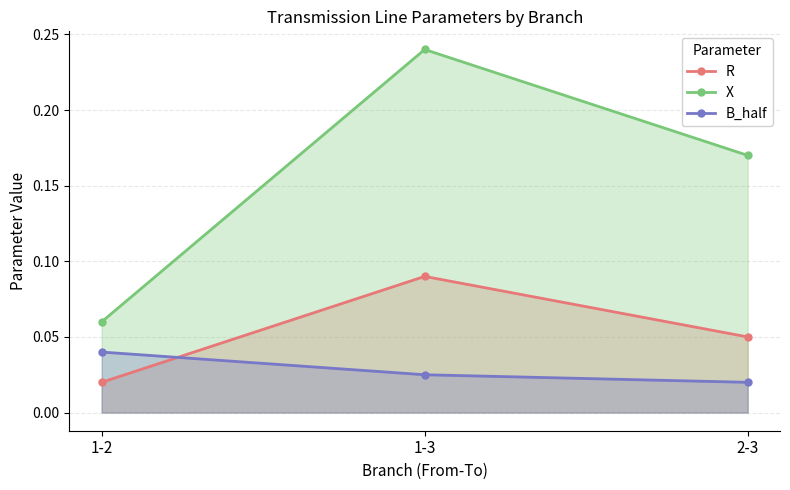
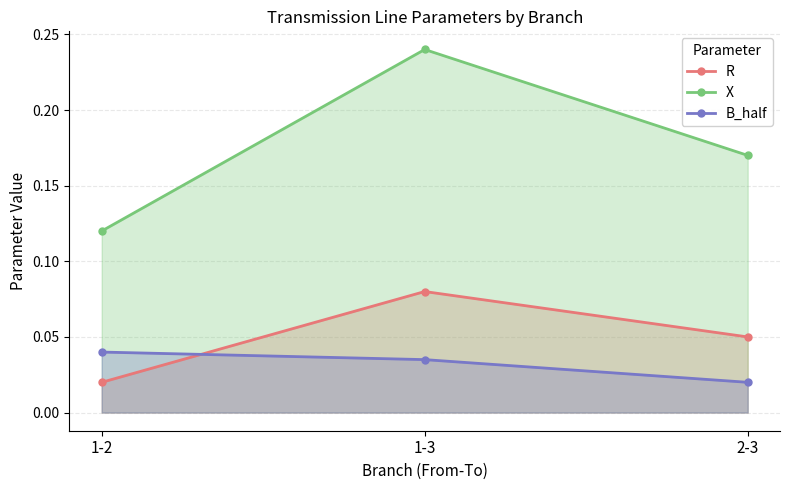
  {
    "R": {
      "1-2": 0.02,
-     "1-3": 0.09,
+     "1-3": 0.08,
      "2-3": 0.05
    },
    "X": {
-     "1-2": 0.06,
+     "1-2": 0.12,
      "1-3": 0.24,
      "2-3": 0.17
    },
    "B_half": {
      "1-2": 0.040,
-     "1-3": 0.025,
+     "1-3": 0.035,
      "2-3": 0.020
    }
  }
